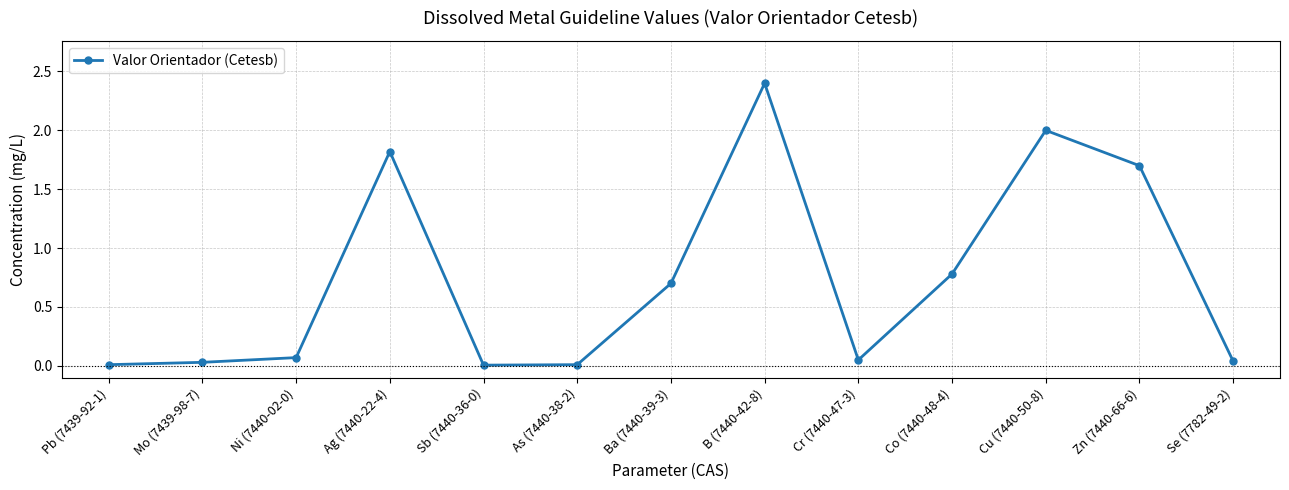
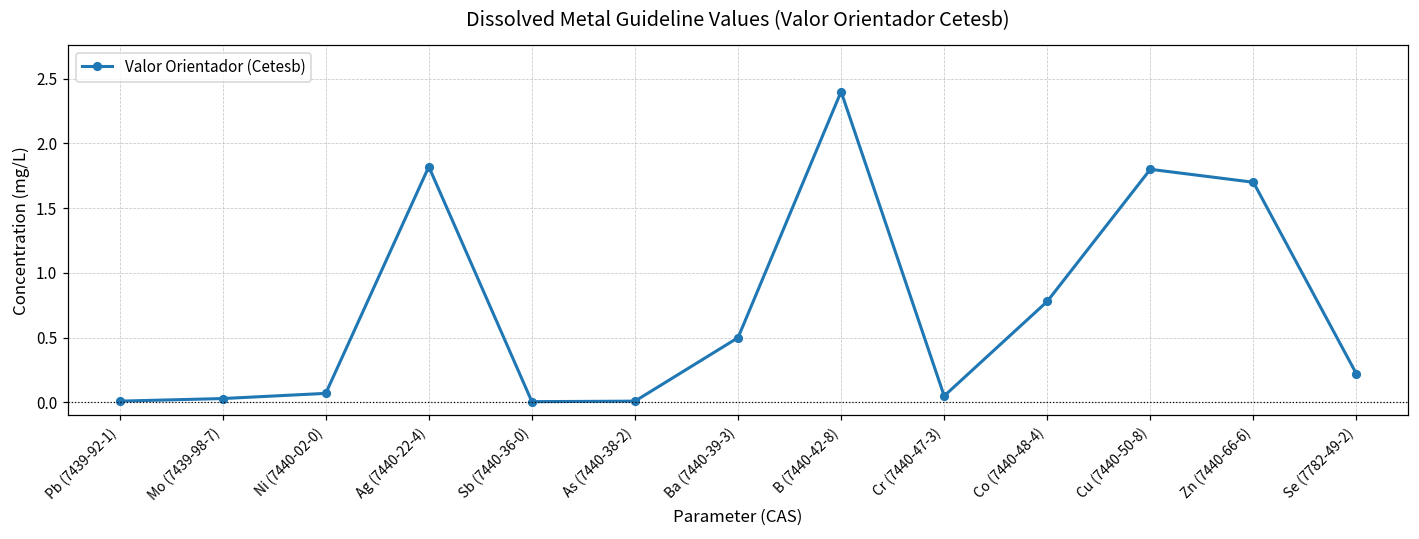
  {
    "Pb (7439-92-1)": 0.01,
    "Mo (7439-98-7)": 0.03,
    "Ni (7440-02-0)": 0.07,
    "Ag (7440-22-4)": 1.82,
    "Sb (7440-36-0)": 0.01,
    "As (7440-38-2)": 0.01,
-   "Ba (7440-39-3)": 0.7,
+   "Ba (7440-39-3)": 0.5,
    "B (7440-42-8)": 2.40,
    "Cr (7440-47-3)": 0.05,
    "Co (7440-48-4)": 0.78,
-   "Cu (7440-50-8)": 2.0,
+   "Cu (7440-50-8)": 1.8,
    "Zn (7440-66-6)": 1.70,
-   "Se (7782-49-2)": 0.04
+   "Se (7782-49-2)": 0.22
  }
